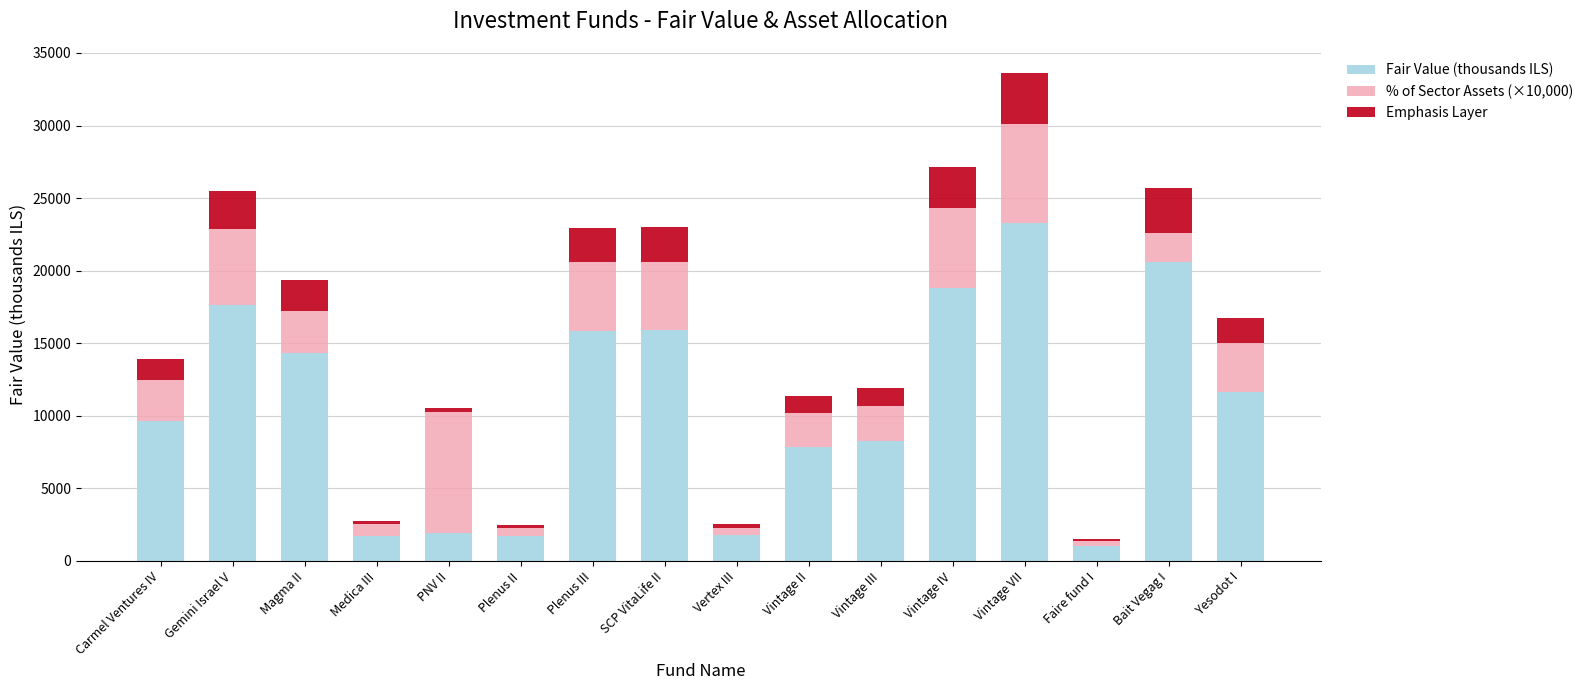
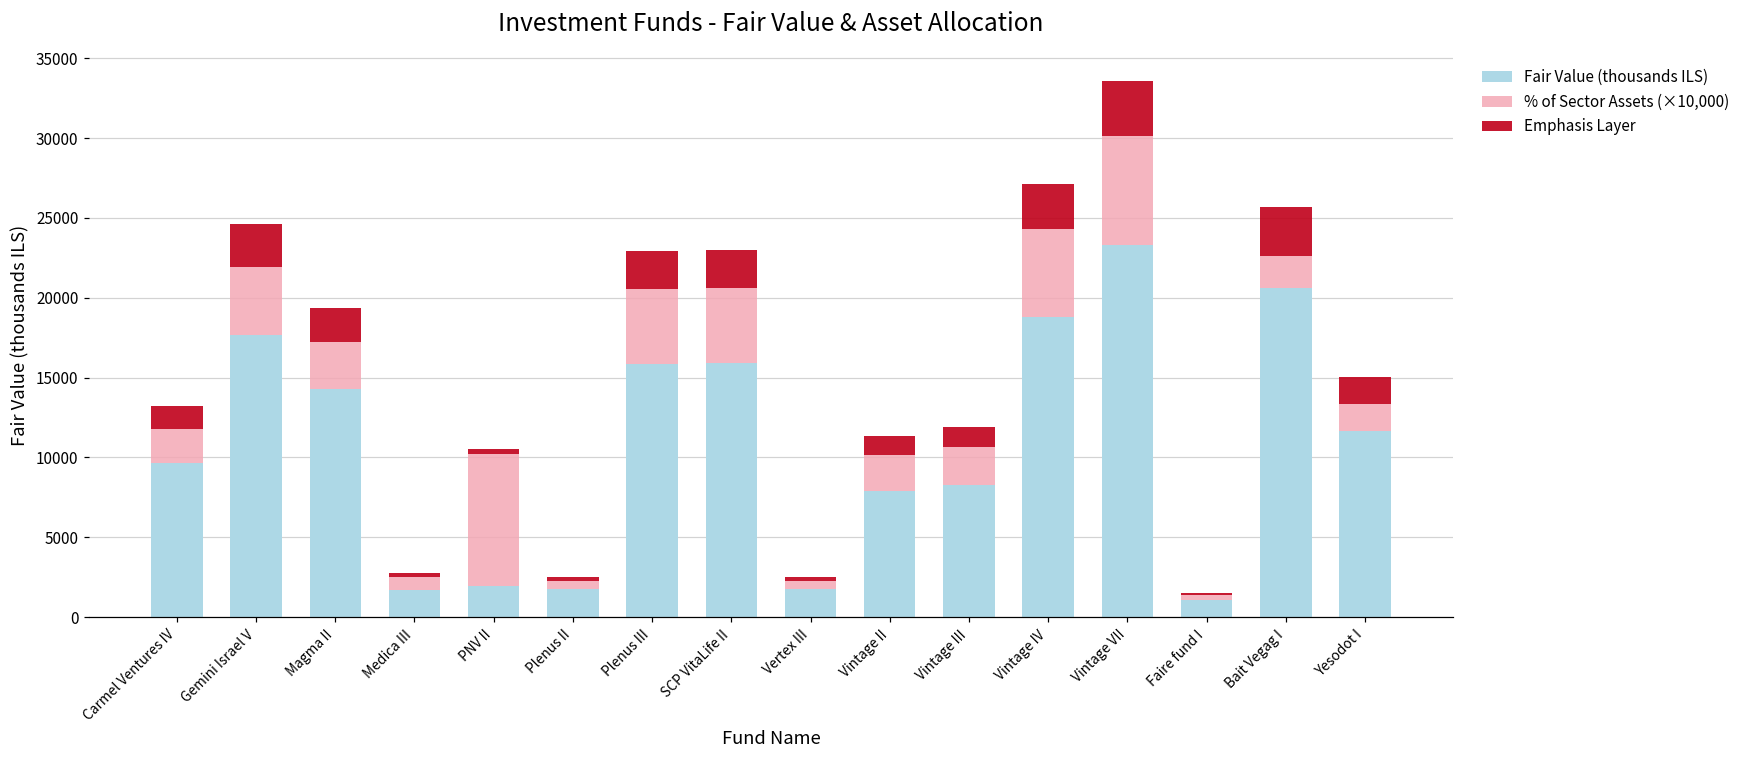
  {
    "Fair Value (thousands ILS)": {
      "Carmel Ventures IV": 9700,
      "Gemini Israel V": 17700,
      "Magma II": 14300,
      "Medica III": 1700,
      "PNV II": 1900,
      "Plenus II": 1700,
      "Plenus III": 15900,
      "SCP VitaLife II": 15900,
      "Vertex III": 1800,
      "Vintage II": 7900,
      "Vintage III": 8300,
      "Vintage IV": 18800,
      "Vintage VII": 23300,
      "Faire fund I": 1000,
      "Bait Vegag I": 20600,
      "Yesodot I": 11600
    },
    "% of Sector Assets (×10,000)": {
-     "Carmel Ventures IV": 2800,
-     "Gemini Israel V": 5200,
+     "Carmel Ventures IV": 2100,
+     "Gemini Israel V": 4300,
      "Magma II": 2900,
      "Medica III": 800,
      "PNV II": 8300,
      "Plenus II": 500,
      "Plenus III": 4700,
      "SCP VitaLife II": 4700,
      "Vertex III": 500,
      "Vintage II": 2300,
      "Vintage III": 2400,
      "Vintage IV": 5500,
      "Vintage VII": 6800,
      "Faire fund I": 300,
      "Bait Vegag I": 2000,
-     "Yesodot I": 3400
+     "Yesodot I": 1700
    },
    "Emphasis Layer": {
      "Carmel Ventures IV": 1400,
      "Gemini Israel V": 2600,
      "Magma II": 2100,
      "Medica III": 300,
      "PNV II": 300,
      "Plenus II": 300,
      "Plenus III": 2400,
      "SCP VitaLife II": 2400,
      "Vertex III": 300,
      "Vintage II": 1200,
      "Vintage III": 1200,
      "Vintage IV": 2800,
      "Vintage VII": 3500,
      "Bait Vegag I": 3100,
      "Yesodot I": 1700
    }
  }
